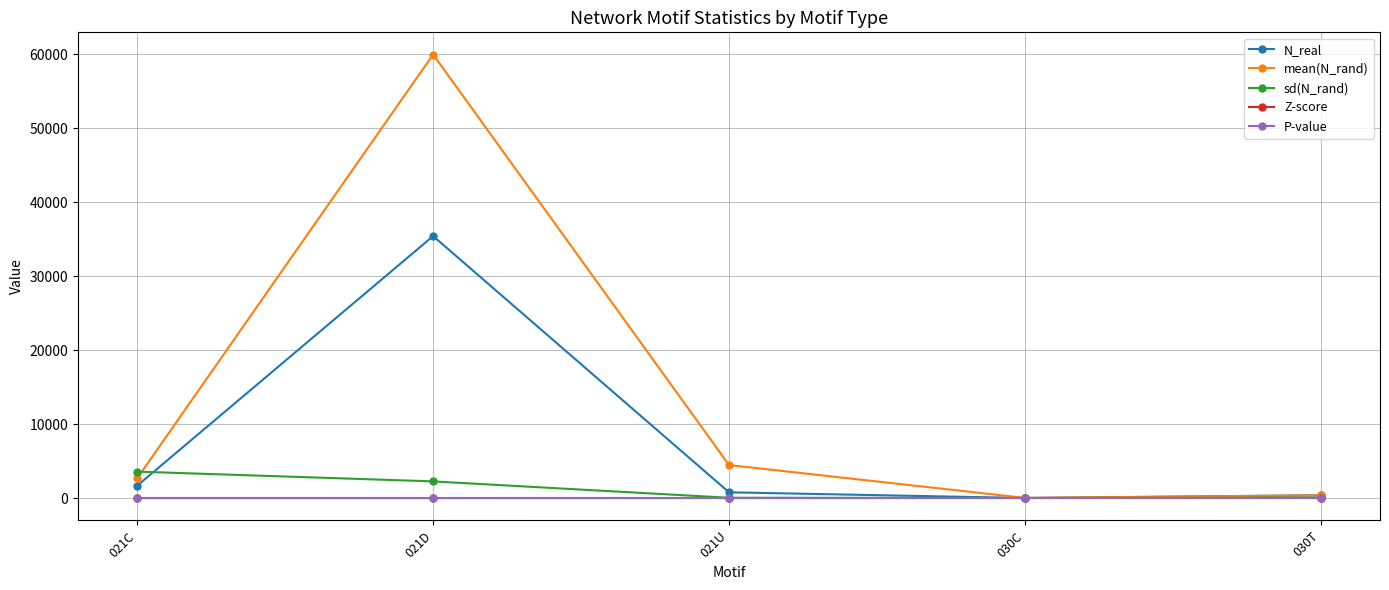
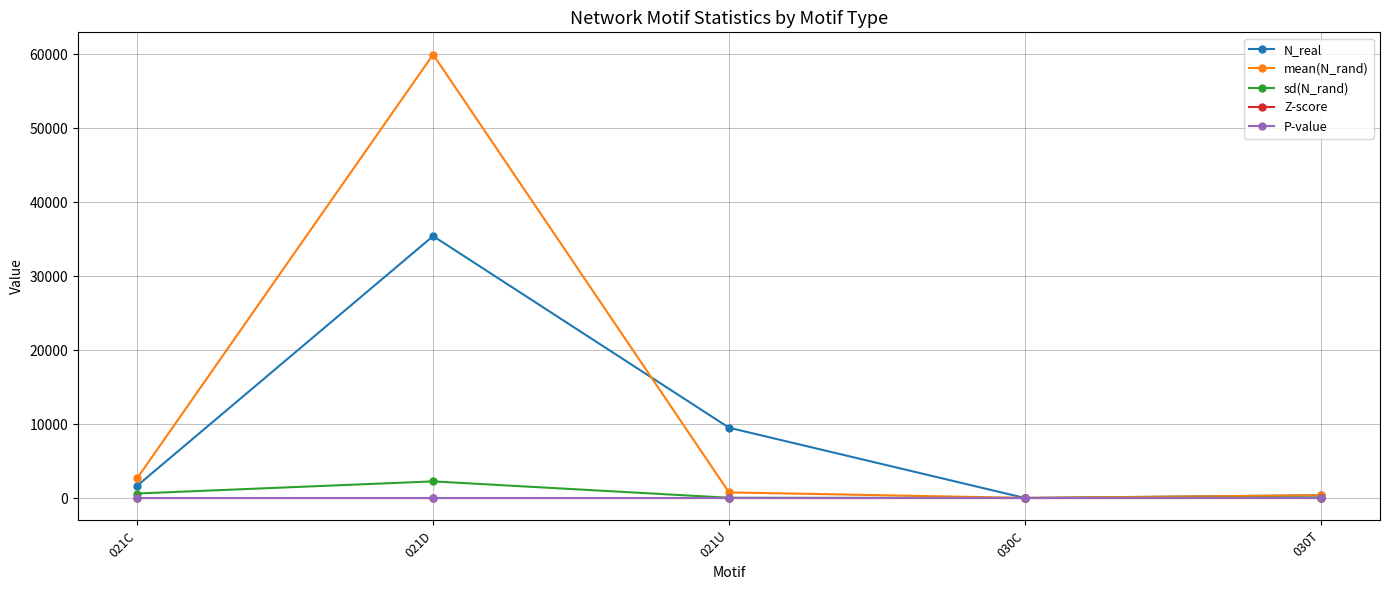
  {
    "N_real": {
      "021C": 2000,
      "021D": 35000,
-     "021U": 1000
+     "021U": 10000
    },
    "mean(N_rand)": {
      "021C": 3000,
      "021D": 60000,
-     "021U": 4000
+     "021U": 1000
    },
    "sd(N_rand)": {
-     "021C": 4000,
+     "021C": 1000,
      "021D": 2000
    },
    "P-value": {
      "021C": 0,
      "021D": 0
    }
  }
